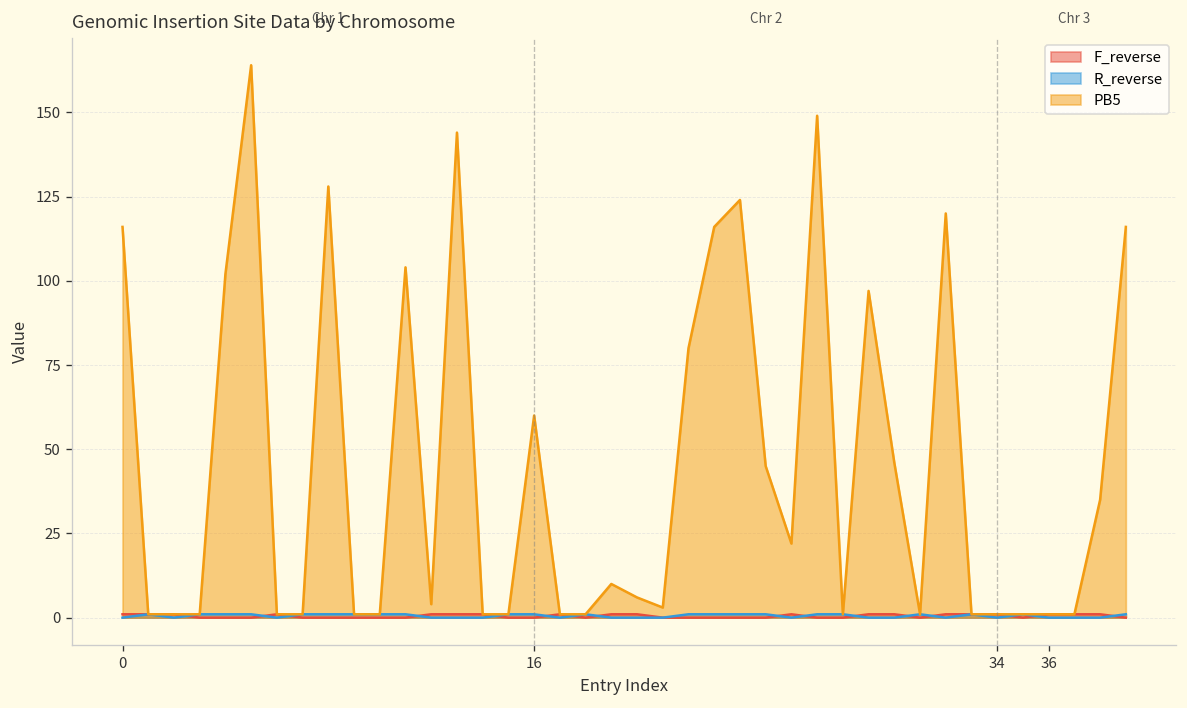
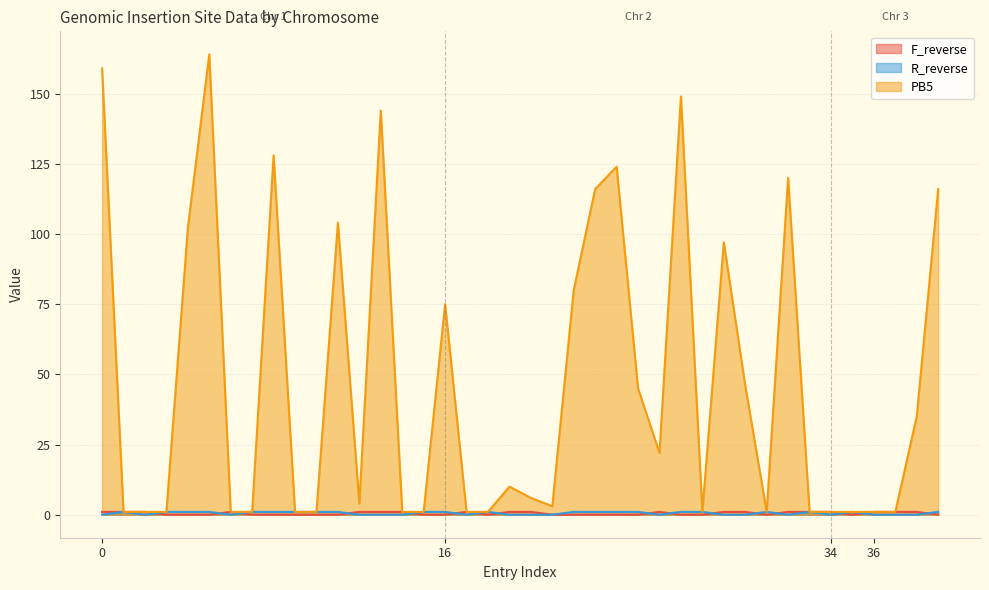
  {
    "F_reverse": {
      "0": 1,
      "16": 0
    },
    "R_reverse": {
      "0": 0,
      "16": 1,
      "34": 0,
      "36": 0
    },
    "PB5": {
-     "0": 116,
-     "16": 60
+     "0": 159,
+     "16": 75
    }
  }
